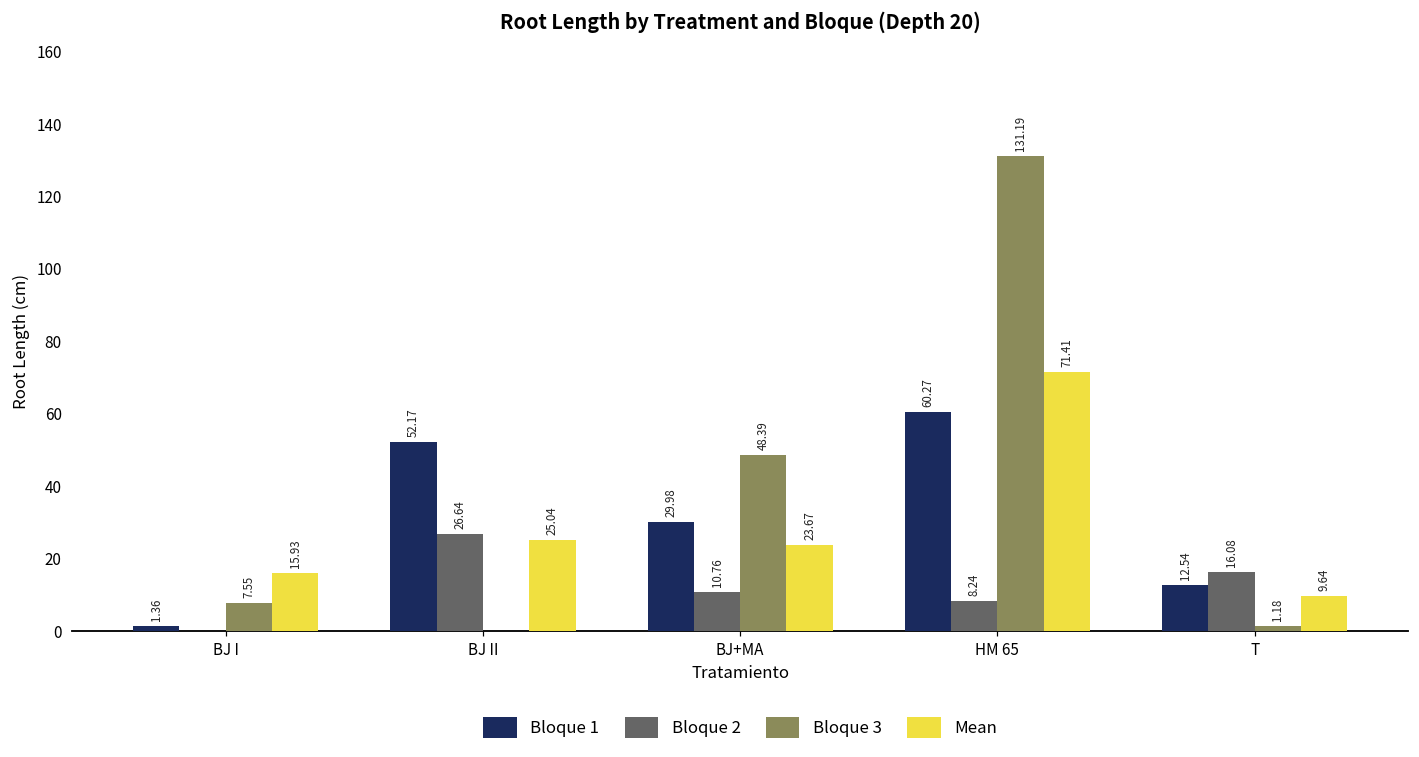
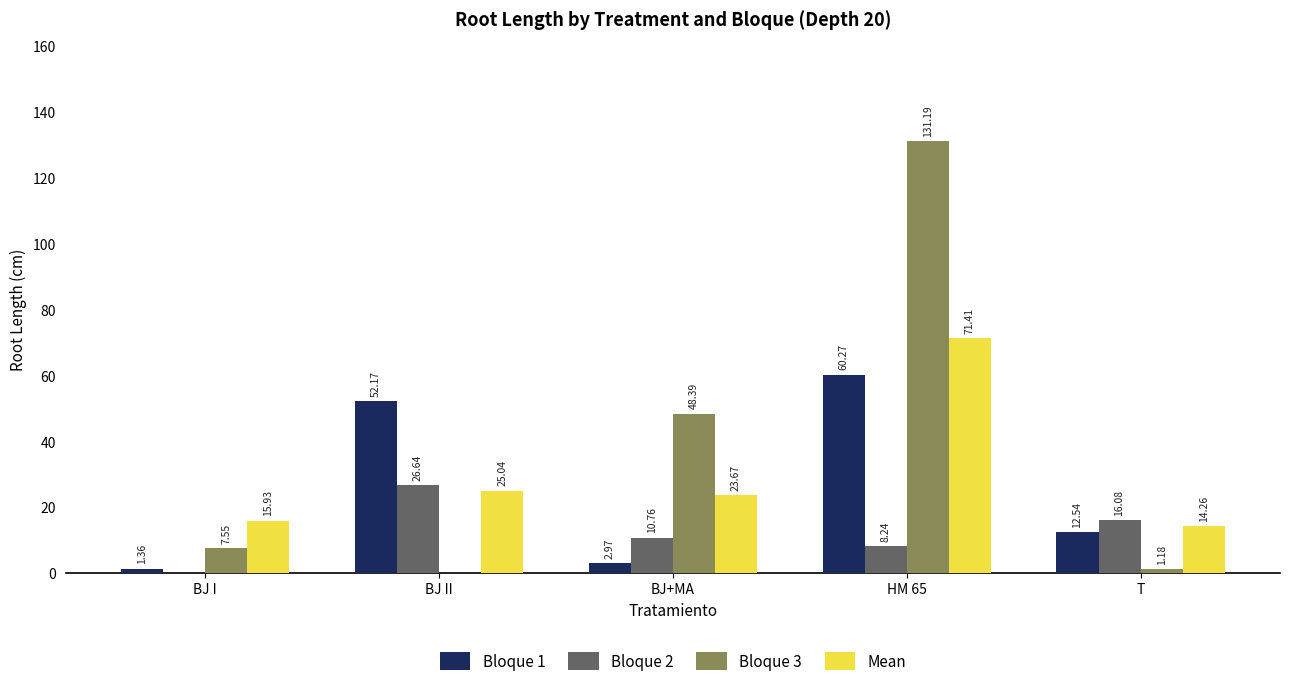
  {
    "Bloque 1": {
      "BJ I": 1.36,
      "BJ II": 52.17,
-     "BJ+MA": 29.98,
+     "BJ+MA": 2.97,
      "HM 65": 60.27,
      "T": 12.54
    },
    "Mean": {
      "BJ I": 15.93,
      "BJ II": 25.04,
      "BJ+MA": 23.67,
      "HM 65": 71.41,
-     "T": 9.64
+     "T": 14.26
    }
  }
